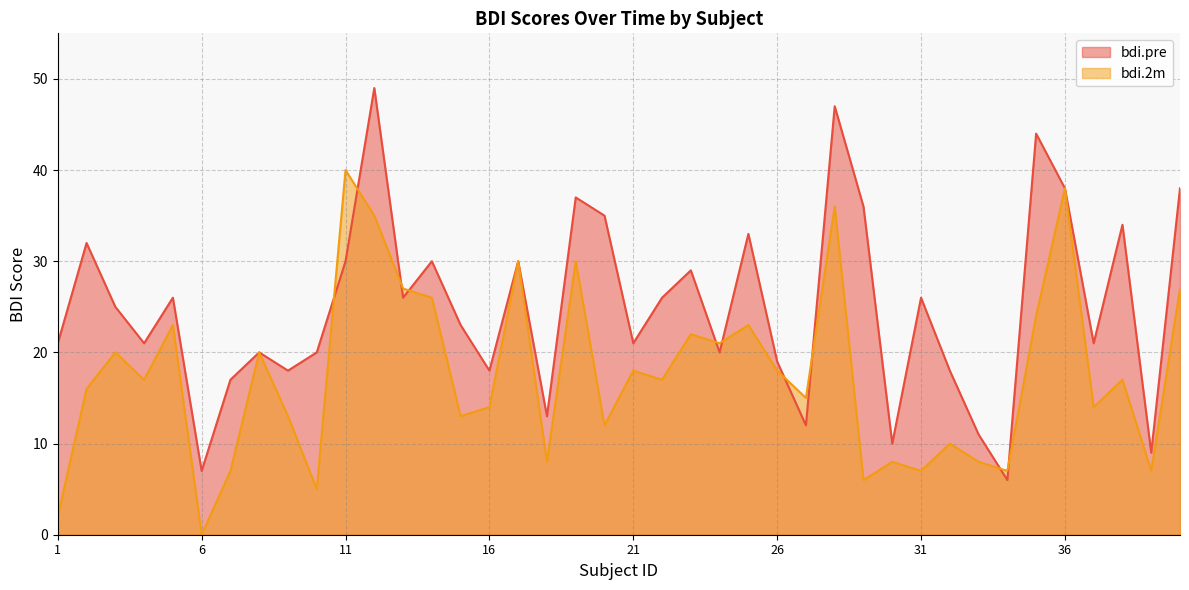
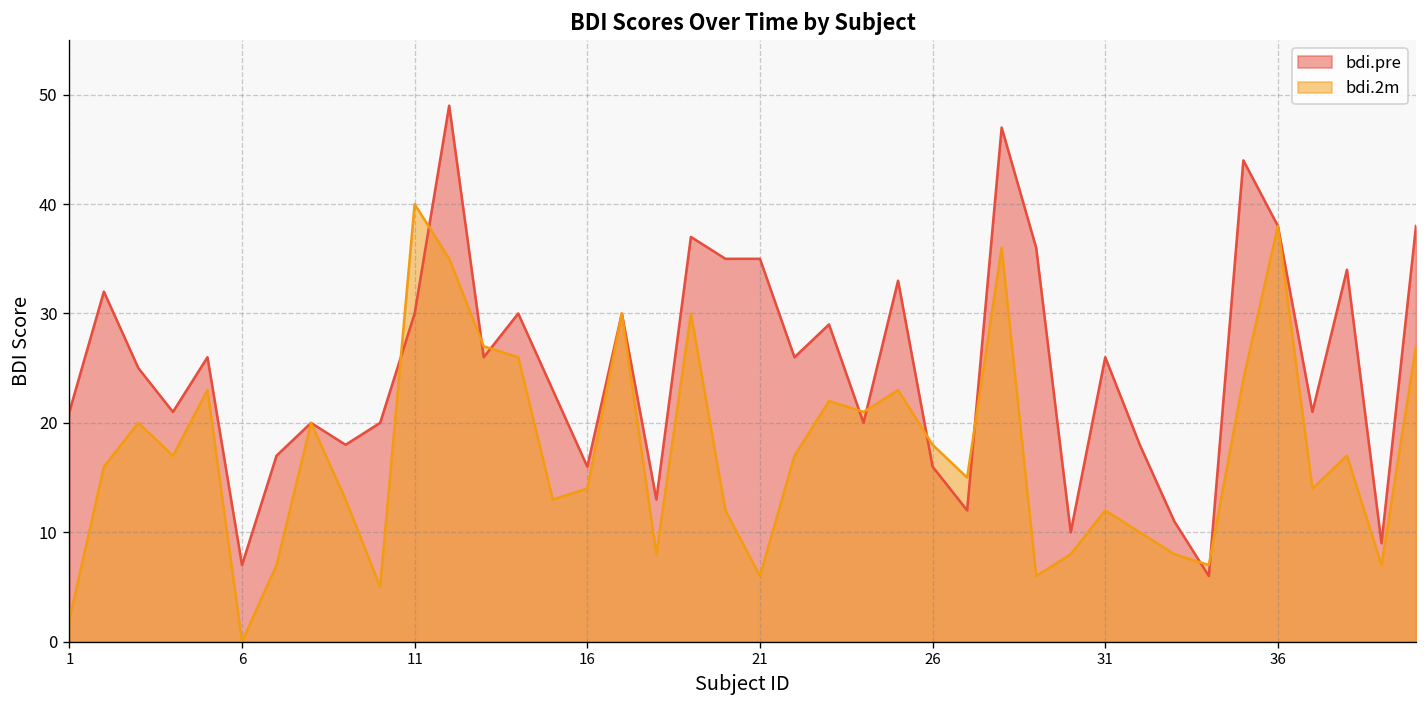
  {
    "bdi.pre": {
      "1": 21,
      "6": 7,
      "11": 30,
-     "16": 18,
-     "21": 21,
-     "26": 19,
+     "16": 16,
+     "21": 35,
+     "26": 16,
      "31": 26
    },
    "bdi.2m": {
      "1": 2,
      "6": 0,
      "11": 40,
      "16": 14,
-     "21": 18,
+     "21": 6,
      "26": 18,
-     "31": 7
+     "31": 12
    }
  }
